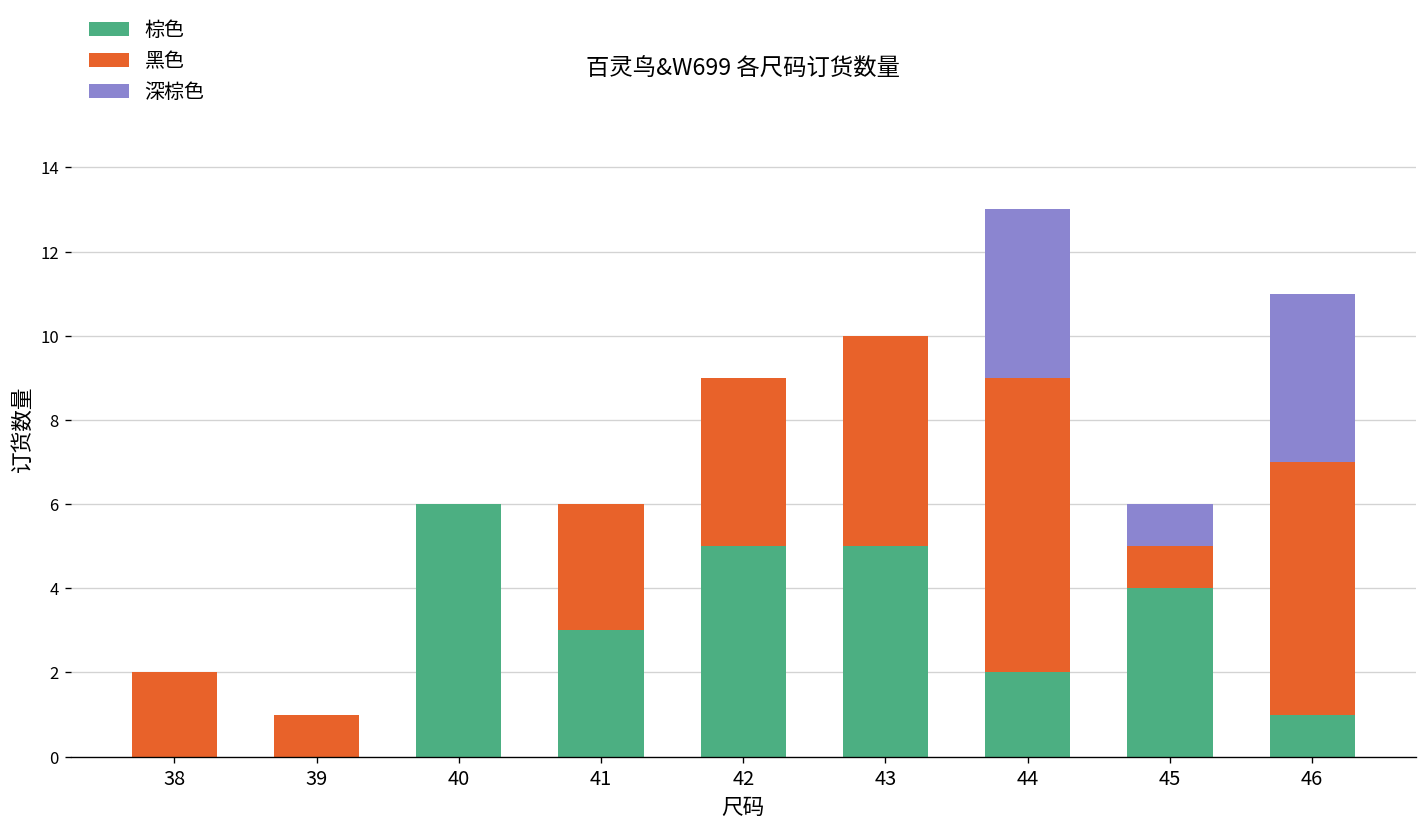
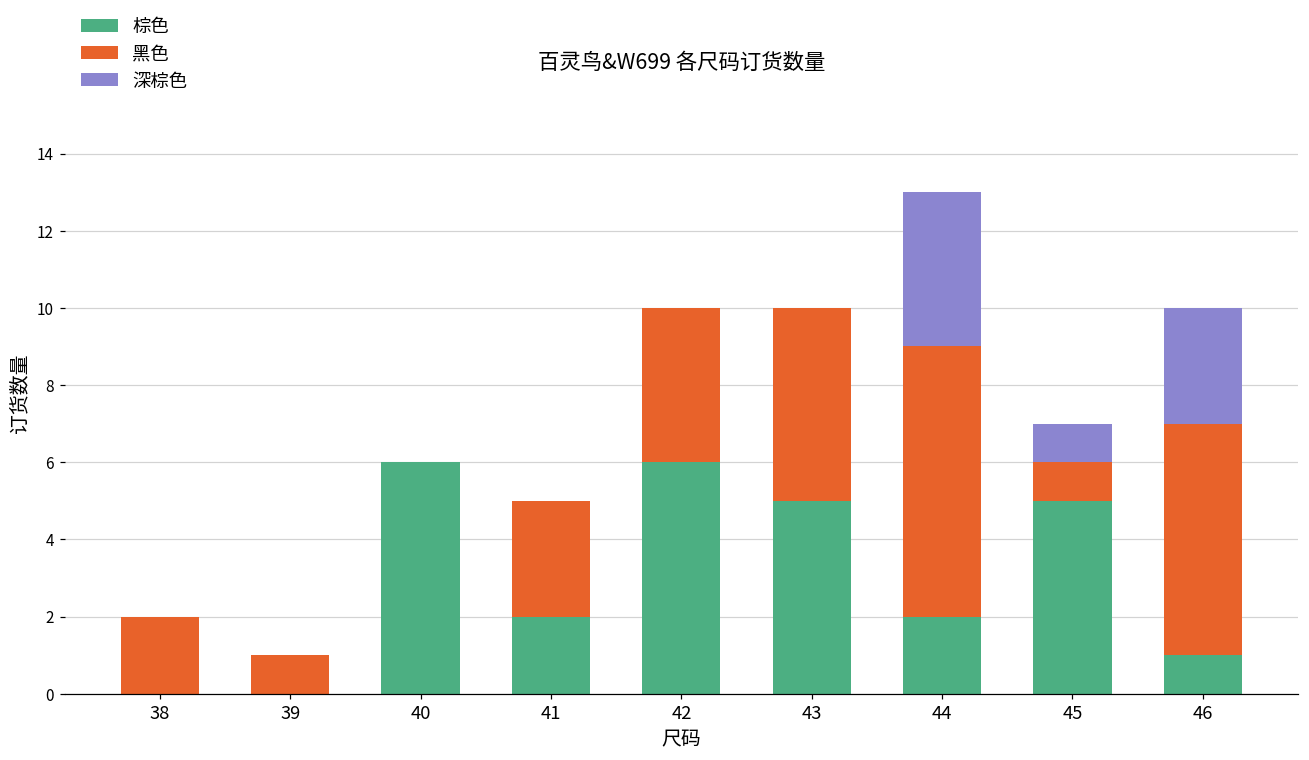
  {
    "棕色": {
      "38": 0,
      "39": 0,
      "40": 6,
-     "41": 3,
-     "42": 5,
+     "41": 2,
+     "42": 6,
      "43": 5,
      "44": 2,
-     "45": 4,
+     "45": 5,
      "46": 1
    },
    "黑色": {
      "38": 2,
      "39": 1,
      "40": 0,
      "41": 3,
      "42": 4,
      "43": 5,
      "44": 7,
      "45": 1,
      "46": 6
    },
    "深棕色": {
      "38": 0,
      "39": 0,
      "40": 0,
      "41": 0,
      "42": 0,
      "43": 0,
      "44": 4,
      "45": 1,
-     "46": 4
+     "46": 3
    }
  }
